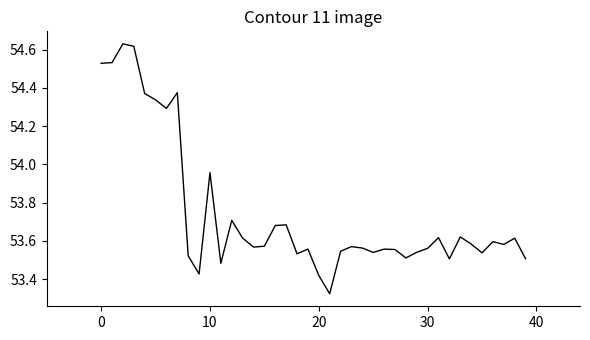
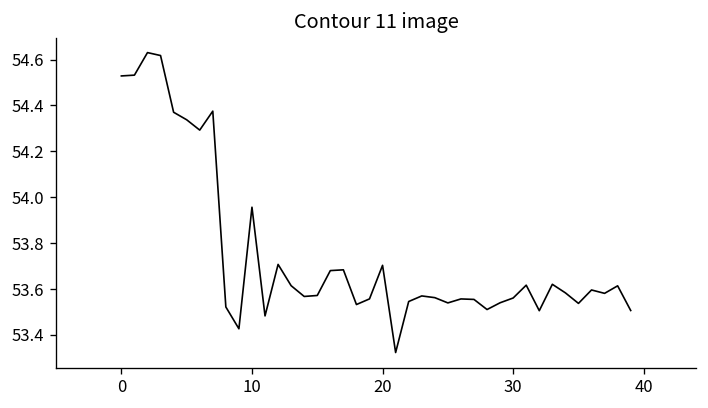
  {
    "0": 54.53,
    "10": 53.96,
-   "20": 53.42,
+   "20": 53.70,
    "30": 53.56
  }
